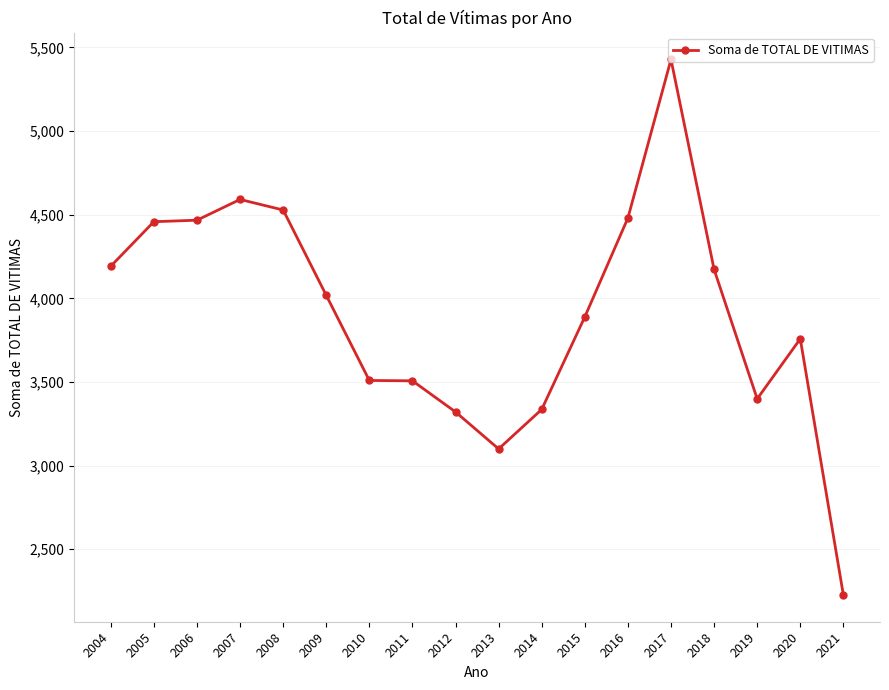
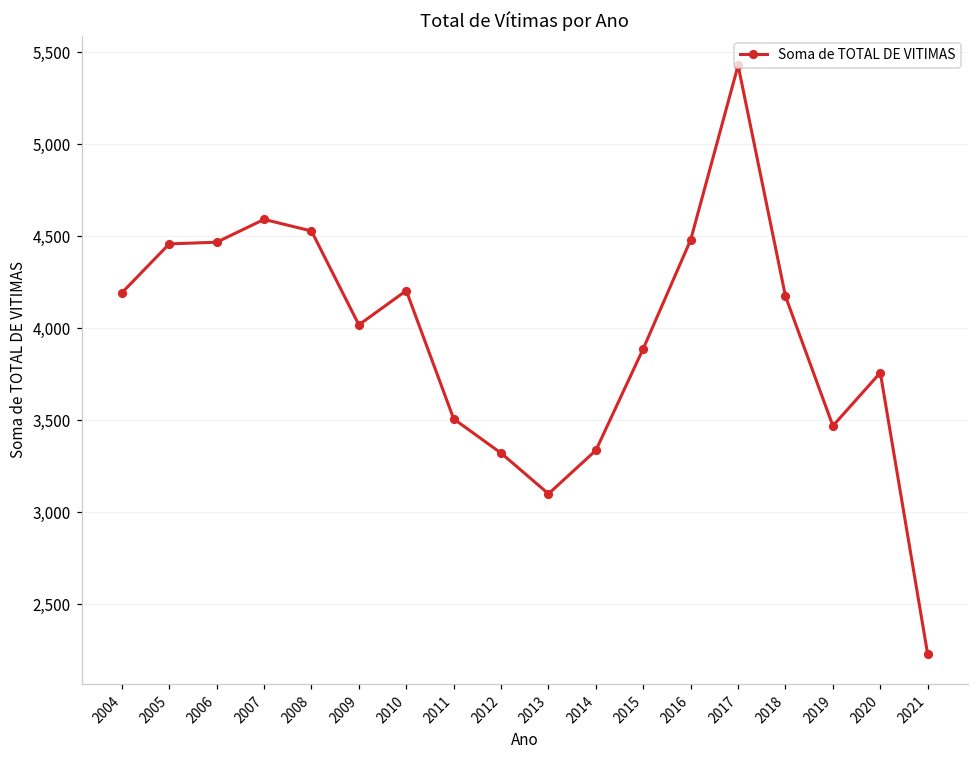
  {
    "2004": "4,190",
    "2005": "4,460",
    "2006": "4,470",
    "2007": "4,590",
    "2008": "4,530",
    "2009": "4,020",
-   "2010": "3,510",
+   "2010": "4,200",
    "2011": "3,510",
    "2012": "3,320",
    "2013": "3,100",
    "2014": "3,340",
    "2015": "3,890",
    "2016": "4,480",
    "2018": "4,170",
-   "2019": "3,400",
+   "2019": "3,470",
    "2020": "3,760",
    "2021": "2,230"
  }
